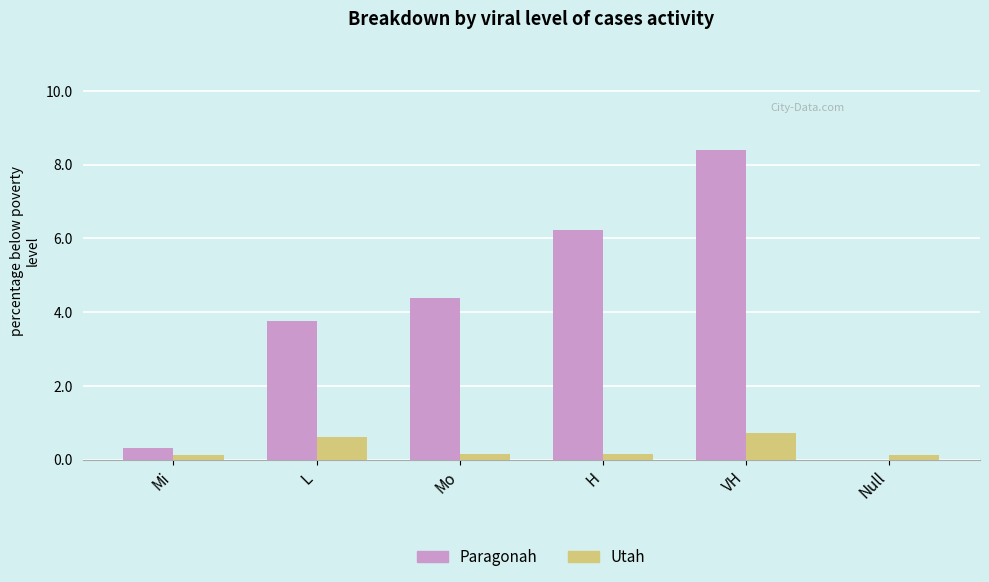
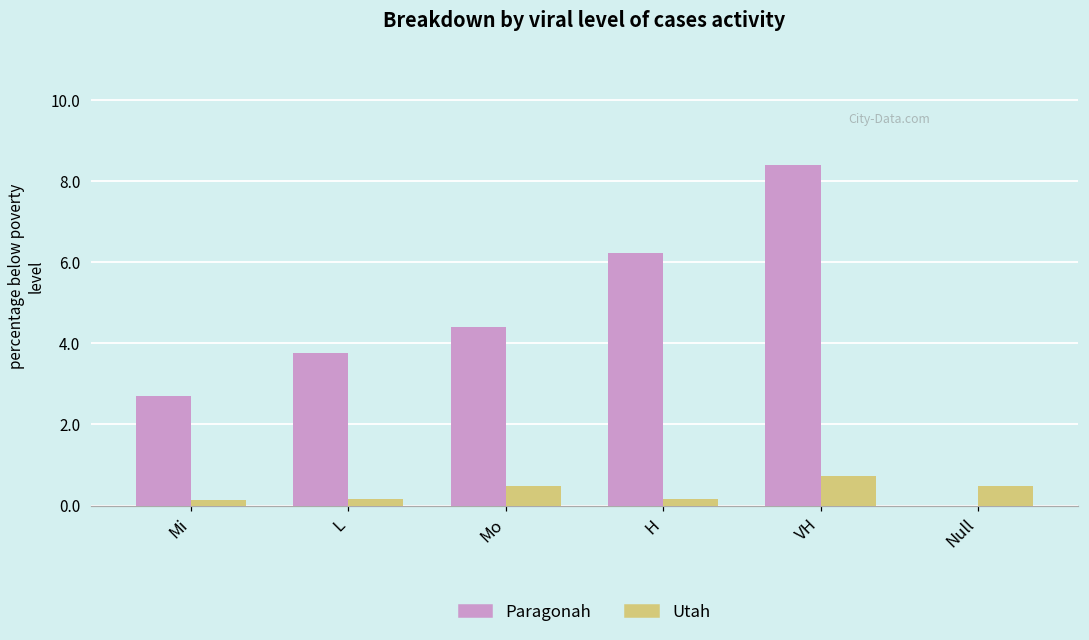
  {
    "Paragonah": {
-     "Mi": 0.3,
+     "Mi": 2.7,
      "L": 3.8,
      "Mo": 4.4,
      "H": 6.2,
      "VH": 8.4,
      "Null": 0.0
    },
    "Utah": {
      "Mi": 0.1,
-     "L": 0.6,
-     "Mo": 0.2,
+     "L": 0.2,
+     "Mo": 0.5,
      "H": 0.2,
      "VH": 0.7,
-     "Null": 0.1
+     "Null": 0.5
    }
  }
